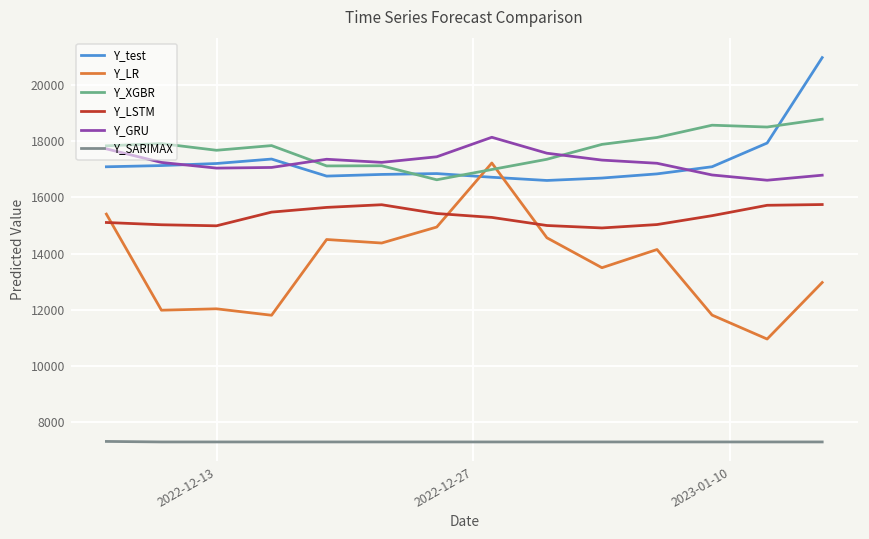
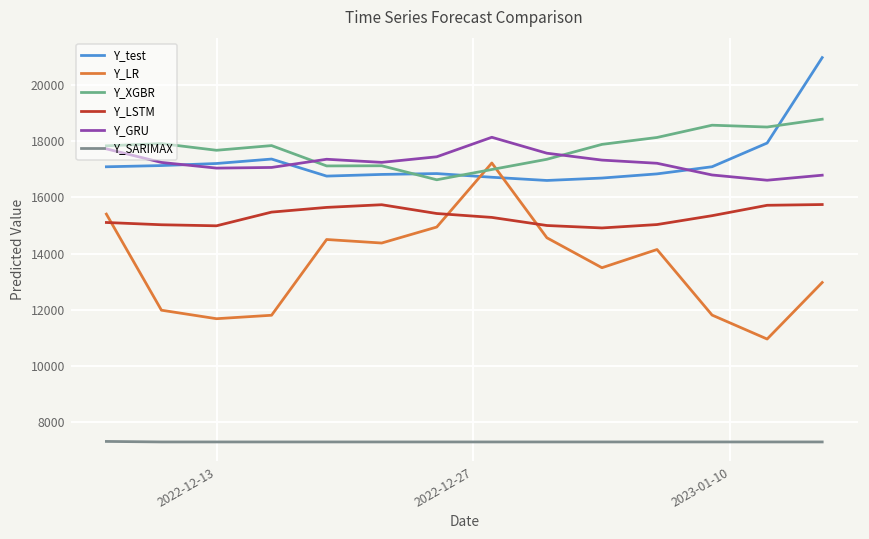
  {
    "Y_test": {
      "2022-12-13": 17200
    },
    "Y_LR": {
-     "2022-12-13": 12000
+     "2022-12-13": 11700
    },
    "Y_LSTM": {
      "2022-12-13": 15000
    },
    "Y_GRU": {
      "2022-12-13": 17000
    }
  }
